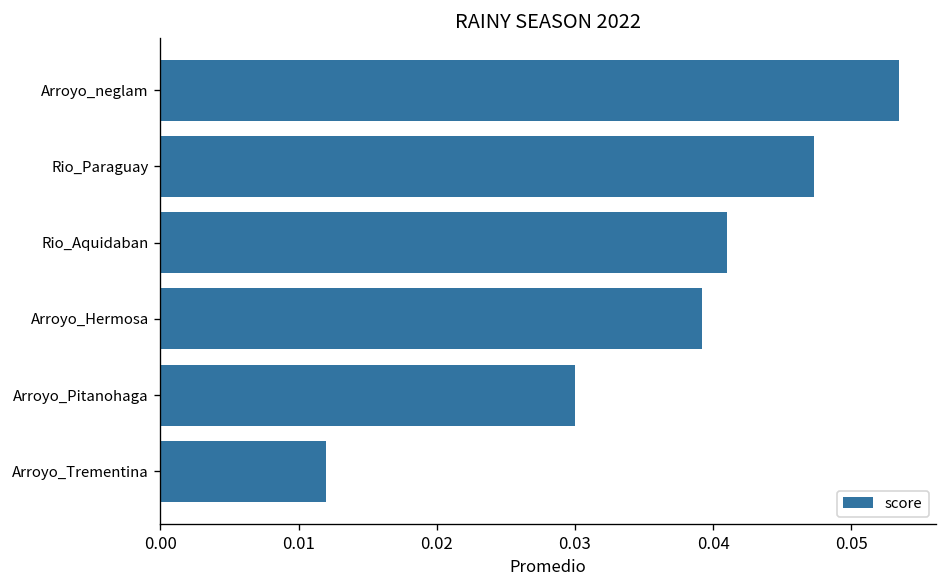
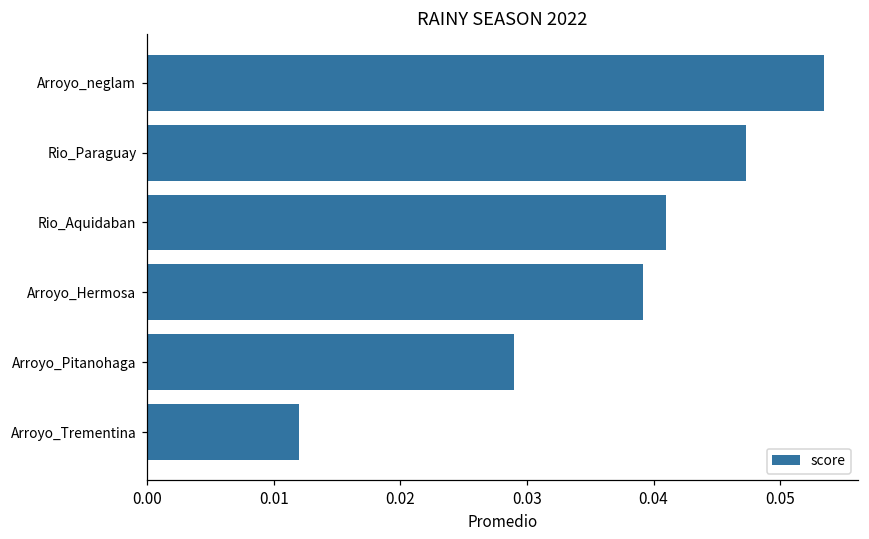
  {
    "Arroyo_neglam": 0.0535,
    "Rio_Paraguay": 0.0473,
    "Rio_Aquidaban": 0.041,
    "Arroyo_Hermosa": 0.039,
-   "Arroyo_Pitanohaga": 0.030,
+   "Arroyo_Pitanohaga": 0.029,
    "Arroyo_Trementina": 0.012
  }
